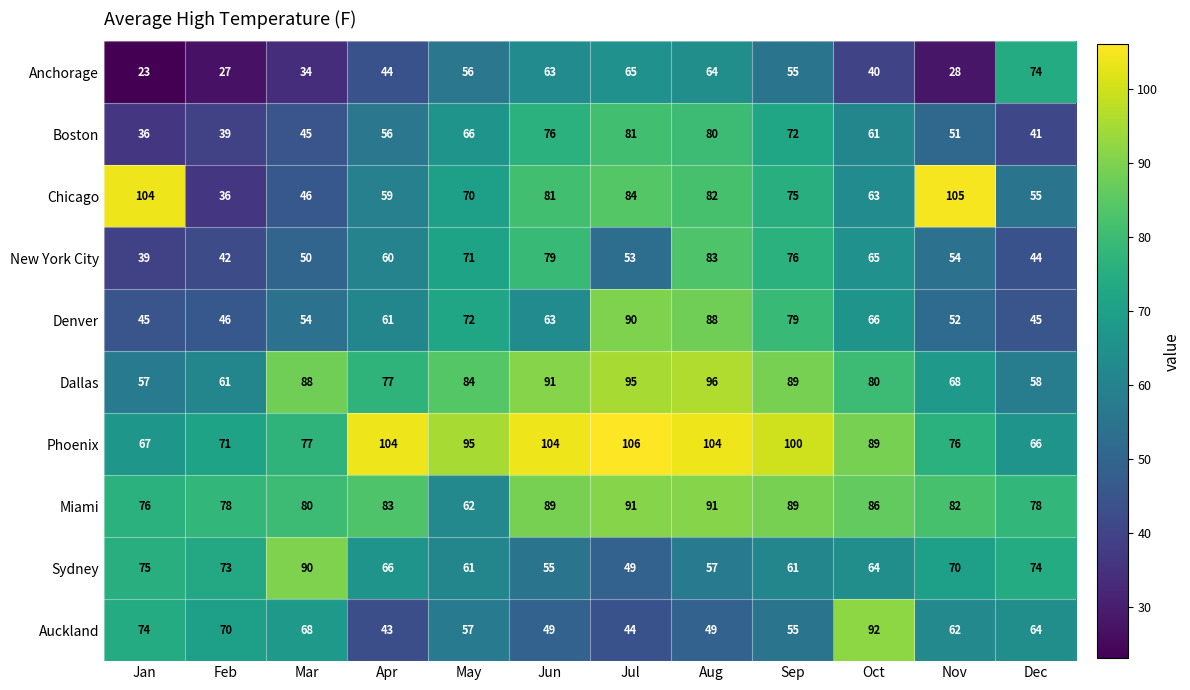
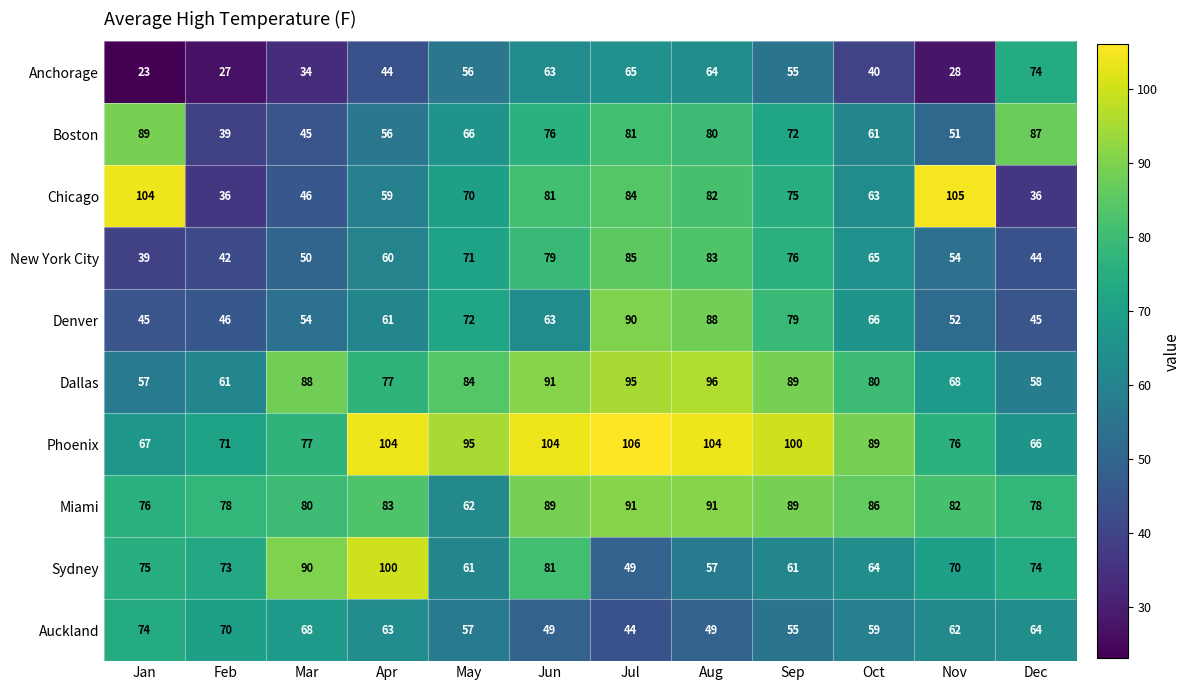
  {
    "Anchorage": {
      "Jan": 23,
      "Feb": 27,
      "Mar": 34,
      "Apr": 44,
      "May": 56,
      "Jun": 63,
      "Jul": 65,
      "Aug": 64,
      "Sep": 55,
      "Oct": 40,
      "Nov": 28,
      "Dec": 74
    },
    "Boston": {
-     "Jan": 36,
+     "Jan": 89,
      "Feb": 39,
      "Mar": 45,
      "Apr": 56,
      "May": 66,
      "Jun": 76,
      "Jul": 81,
      "Aug": 80,
      "Sep": 72,
      "Oct": 61,
      "Nov": 51,
-     "Dec": 41
+     "Dec": 87
    },
    "Chicago": {
      "Jan": 104,
      "Feb": 36,
      "Mar": 46,
      "Apr": 59,
      "May": 70,
      "Jun": 81,
      "Jul": 84,
      "Aug": 82,
      "Sep": 75,
      "Oct": 63,
      "Nov": 105,
-     "Dec": 55
+     "Dec": 36
    },
    "New York City": {
      "Jan": 39,
      "Feb": 42,
      "Mar": 50,
      "Apr": 60,
      "May": 71,
      "Jun": 79,
-     "Jul": 53,
+     "Jul": 85,
      "Aug": 83,
      "Sep": 76,
      "Oct": 65,
      "Nov": 54,
      "Dec": 44
    },
    "Denver": {
      "Jan": 45,
      "Feb": 46,
      "Mar": 54,
      "Apr": 61,
      "May": 72,
      "Jun": 63,
      "Jul": 90,
      "Aug": 88,
      "Sep": 79,
      "Oct": 66,
      "Nov": 52,
      "Dec": 45
    },
    "Dallas": {
      "Jan": 57,
      "Feb": 61,
      "Mar": 88,
      "Apr": 77,
      "May": 84,
      "Jun": 91,
      "Jul": 95,
      "Aug": 96,
      "Sep": 89,
      "Oct": 80,
      "Nov": 68,
      "Dec": 58
    },
    "Phoenix": {
      "Jan": 67,
      "Feb": 71,
      "Mar": 77,
      "Apr": 104,
      "May": 95,
      "Jun": 104,
      "Jul": 106,
      "Aug": 104,
      "Sep": 100,
      "Oct": 89,
      "Nov": 76,
      "Dec": 66
    },
    "Miami": {
      "Jan": 76,
      "Feb": 78,
      "Mar": 80,
      "Apr": 83,
      "May": 62,
      "Jun": 89,
      "Jul": 91,
      "Aug": 91,
      "Sep": 89,
      "Oct": 86,
      "Nov": 82,
      "Dec": 78
    },
    "Sydney": {
      "Jan": 75,
      "Feb": 73,
      "Mar": 90,
-     "Apr": 66,
+     "Apr": 100,
      "May": 61,
-     "Jun": 55,
+     "Jun": 81,
      "Jul": 49,
      "Aug": 57,
      "Sep": 61,
      "Oct": 64,
      "Nov": 70,
      "Dec": 74
    },
    "Auckland": {
      "Jan": 74,
      "Feb": 70,
      "Mar": 68,
-     "Apr": 43,
+     "Apr": 63,
      "May": 57,
      "Jun": 49,
      "Jul": 44,
      "Aug": 49,
      "Sep": 55,
-     "Oct": 92,
+     "Oct": 59,
      "Nov": 62,
      "Dec": 64
    }
  }
